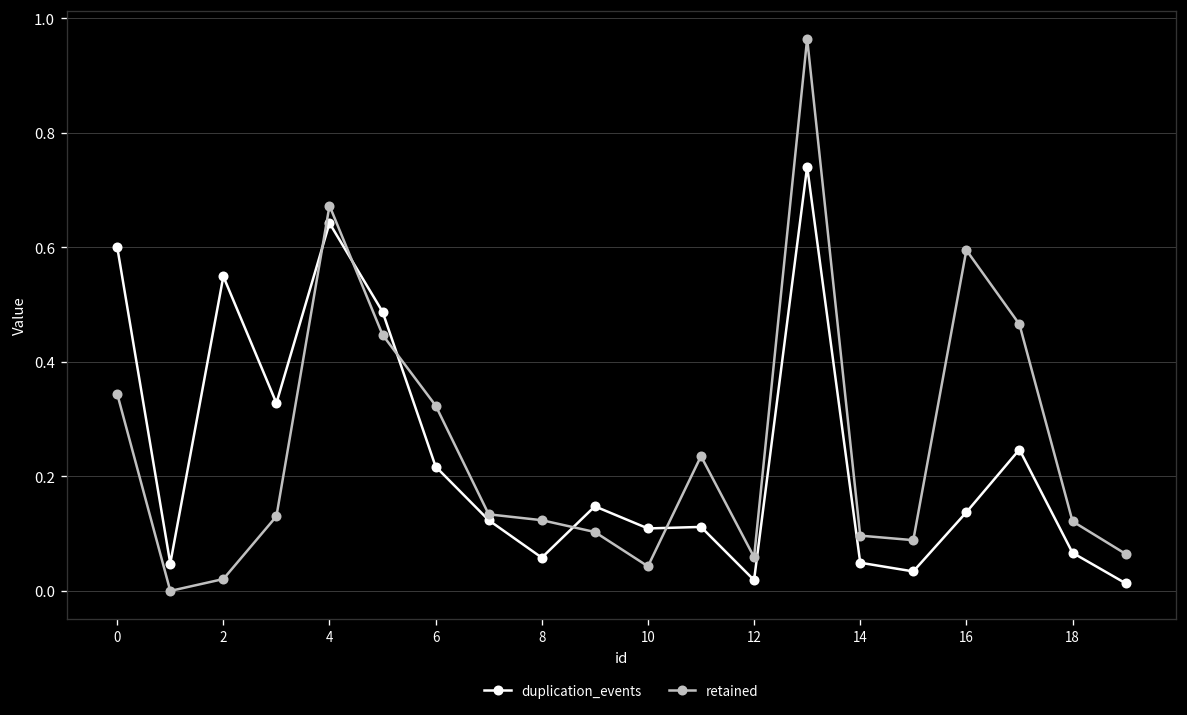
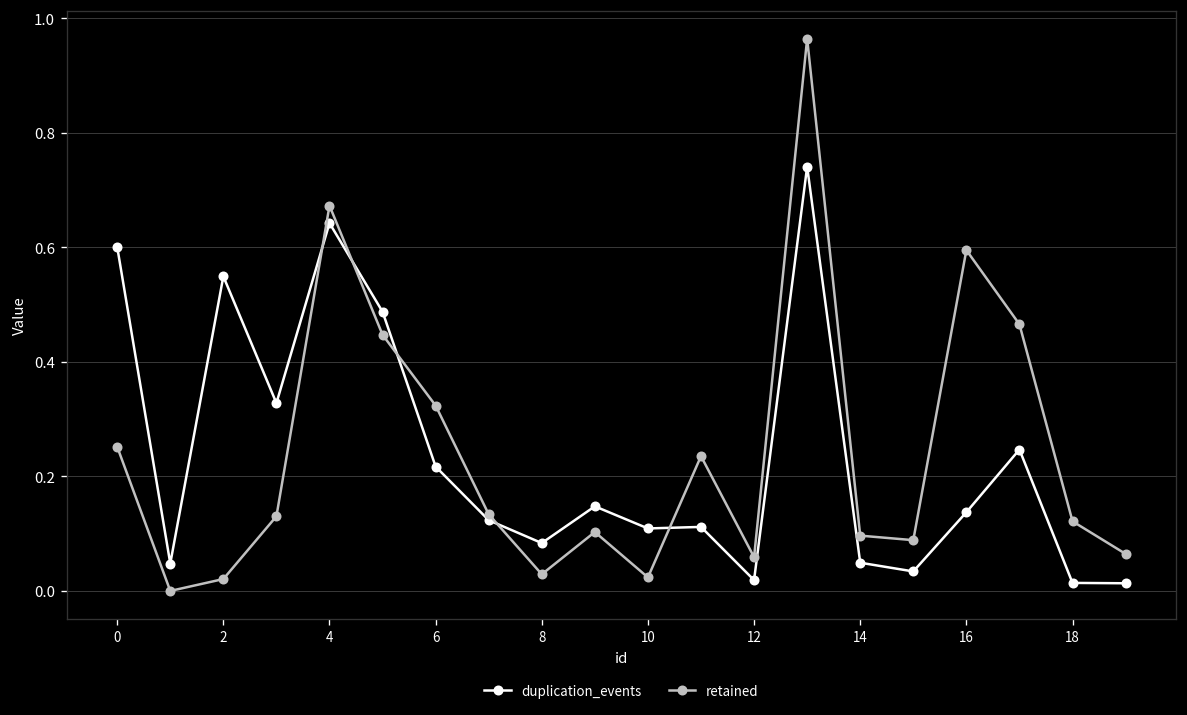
  {
    "duplication_events": {
      "0": 0.60,
      "2": 0.55,
      "4": 0.64,
      "6": 0.22,
-     "8": 0.06,
+     "8": 0.08,
      "10": 0.11,
      "12": 0.02,
      "14": 0.05,
      "16": 0.14,
-     "18": 0.07
+     "18": 0.01
    },
    "retained": {
-     "0": 0.34,
+     "0": 0.25,
      "2": 0.02,
      "4": 0.67,
      "6": 0.32,
-     "8": 0.12,
-     "10": 0.04,
+     "8": 0.03,
+     "10": 0.02,
      "12": 0.06,
      "14": 0.10,
      "16": 0.60,
      "18": 0.12
    }
  }
